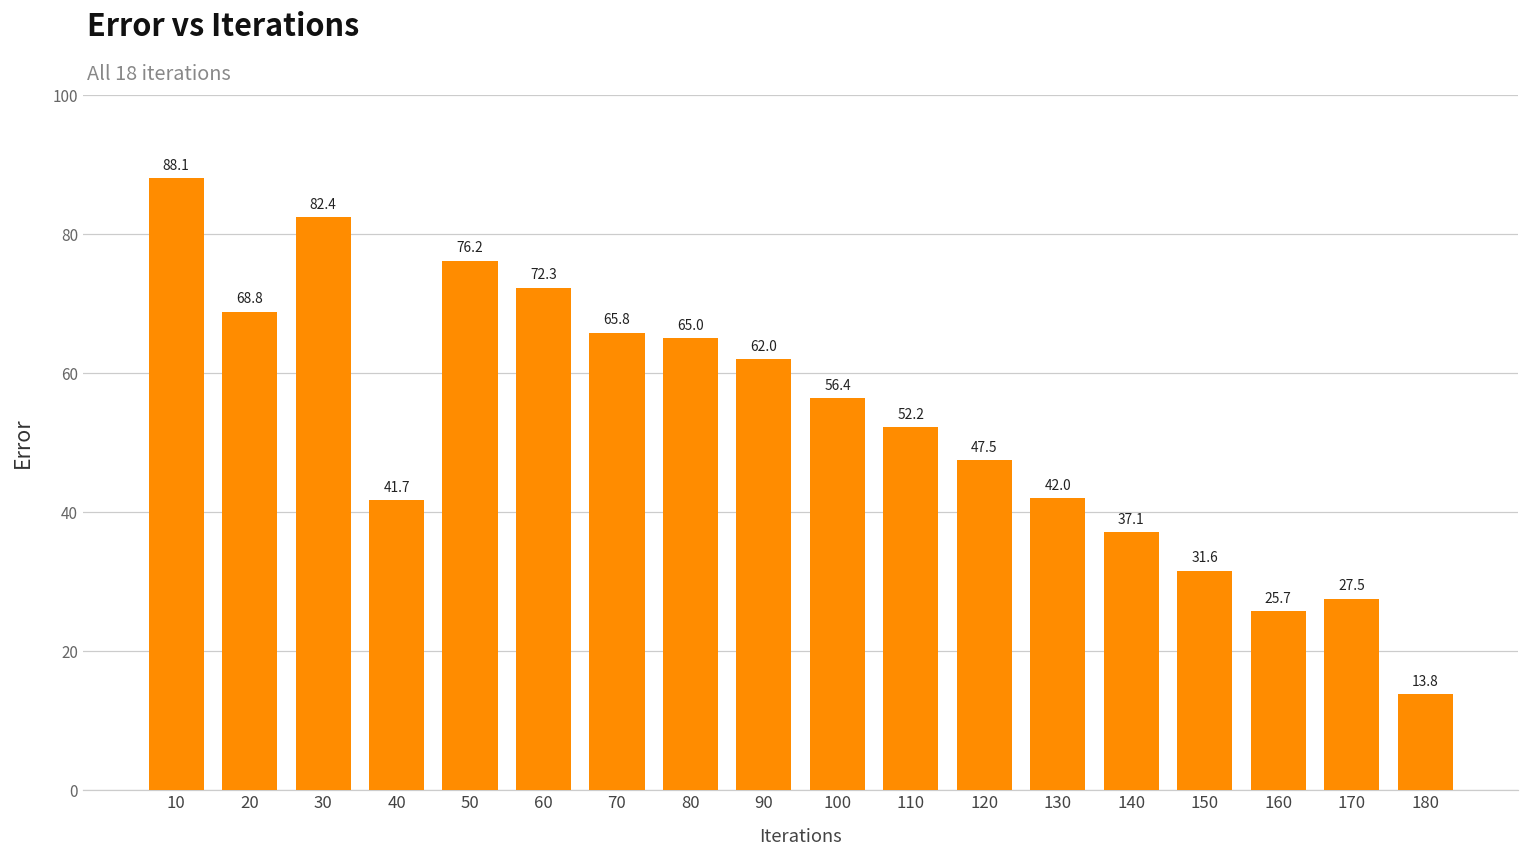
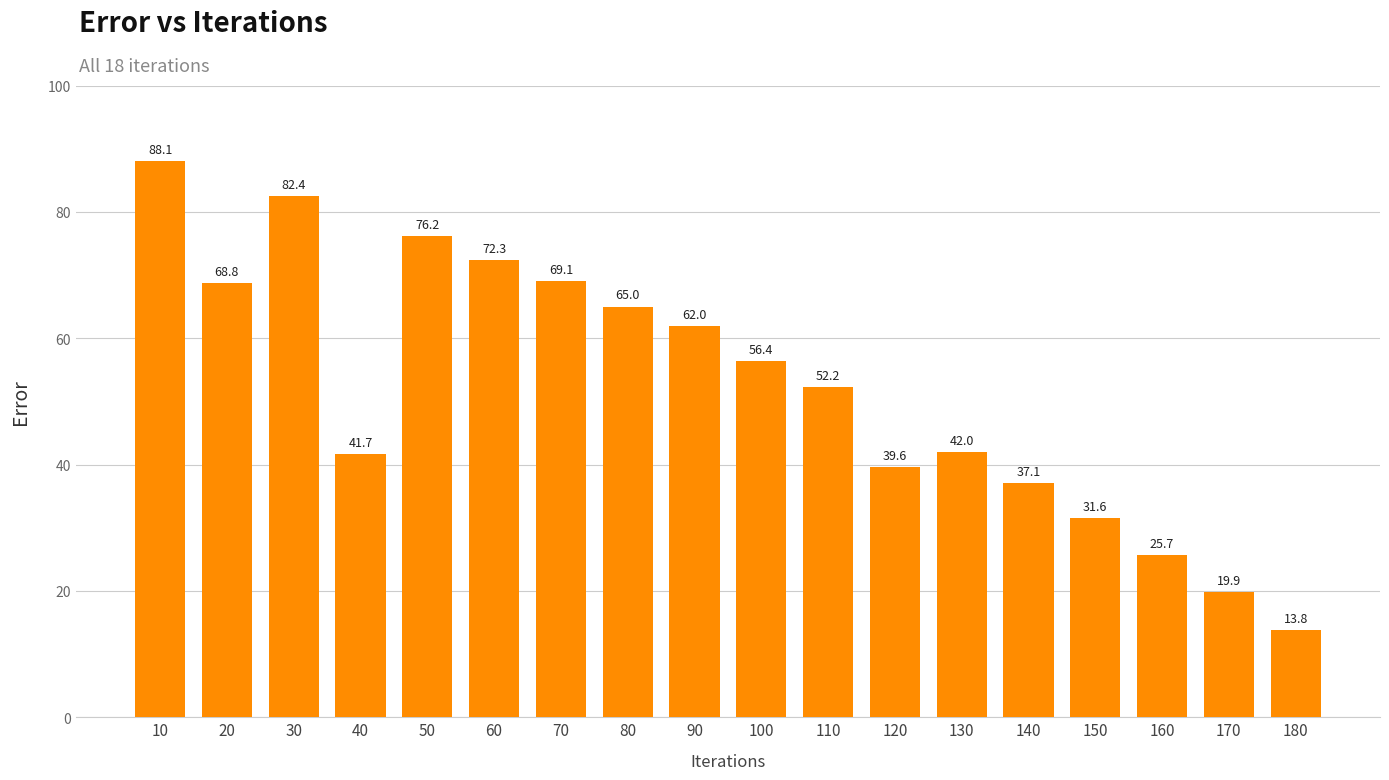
  {
    "10": 88.1,
    "20": 68.8,
    "30": 82.4,
    "40": 41.7,
    "50": 76.2,
    "60": 72.3,
-   "70": 65.8,
+   "70": 69.1,
    "80": 65.0,
    "90": 62.0,
    "100": 56.4,
    "110": 52.2,
-   "120": 47.5,
+   "120": 39.6,
    "130": 42.0,
    "140": 37.1,
    "150": 31.6,
    "160": 25.7,
-   "170": 27.5,
+   "170": 19.9,
    "180": 13.8
  }
